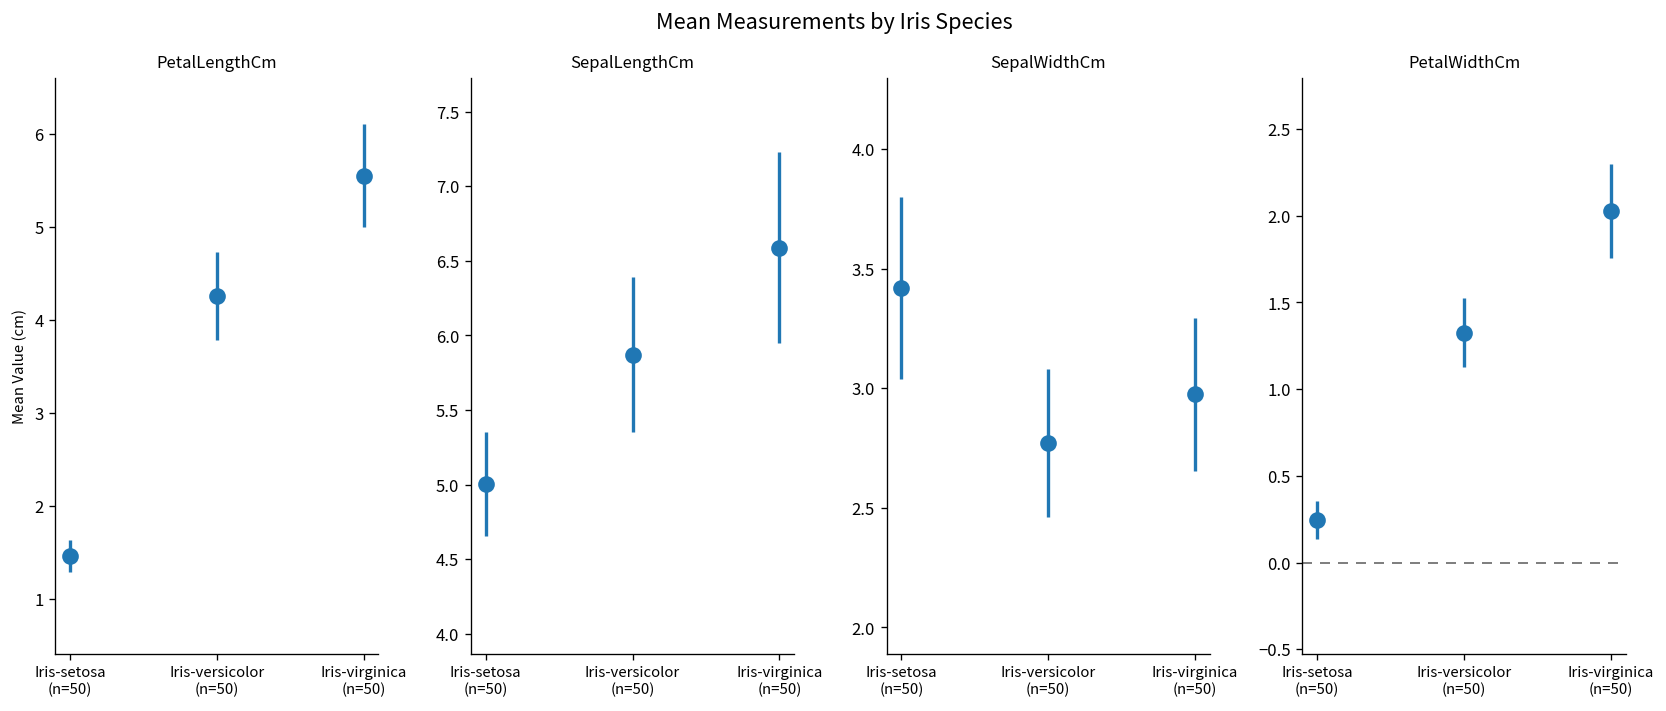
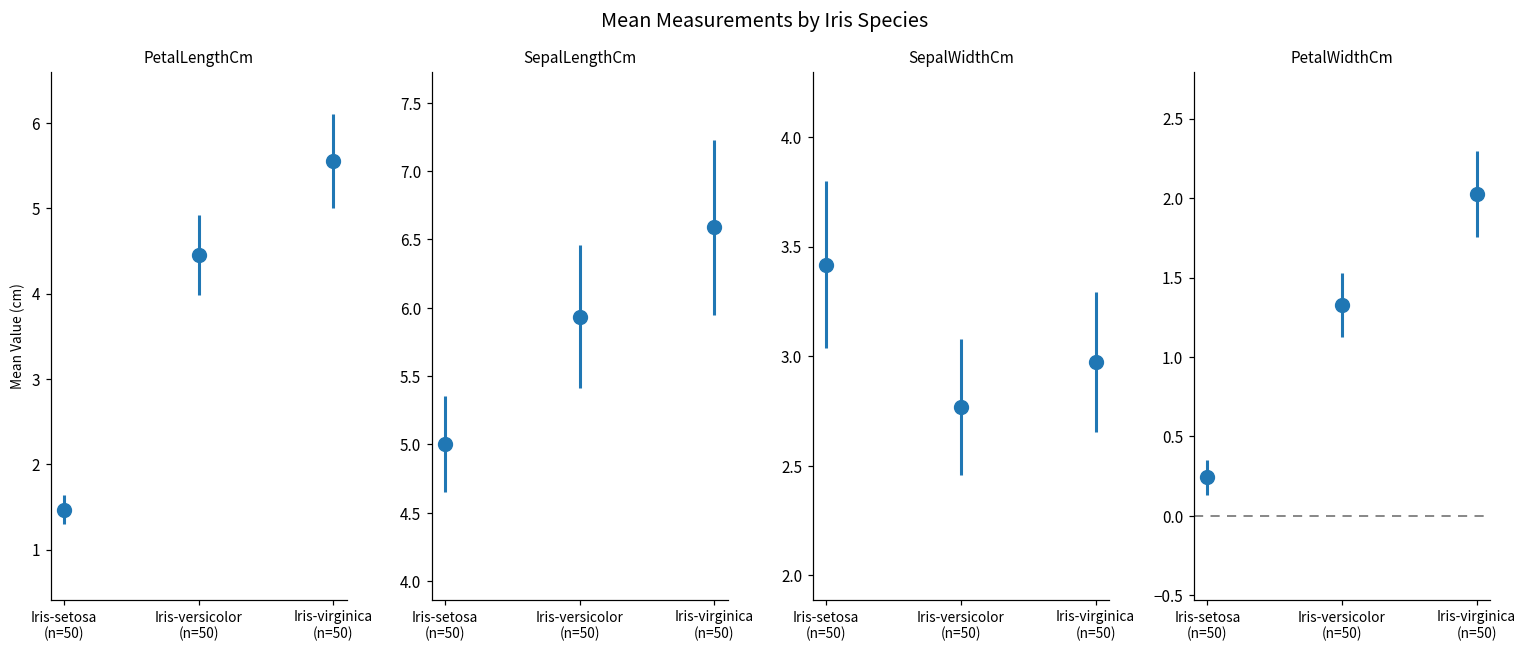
  {
    "PetalLengthCm": {
      "Iris-setosa (n=50)": 1.5,
-     "Iris-versicolor (n=50)": 4.3,
+     "Iris-versicolor (n=50)": 4.5,
      "Iris-virginica (n=50)": 5.6
    },
    "SepalLengthCm": {
      "Iris-setosa (n=50)": 5.01,
-     "Iris-versicolor (n=50)": 5.87,
+     "Iris-versicolor (n=50)": 5.94,
      "Iris-virginica (n=50)": 6.59
    },
    "SepalWidthCm": {
      "Iris-setosa (n=50)": 3.42,
      "Iris-versicolor (n=50)": 2.77,
      "Iris-virginica (n=50)": 2.97
    },
    "PetalWidthCm": {
      "Iris-setosa (n=50)": 0.24,
      "Iris-versicolor (n=50)": 1.33,
      "Iris-virginica (n=50)": 2.03
    }
  }
